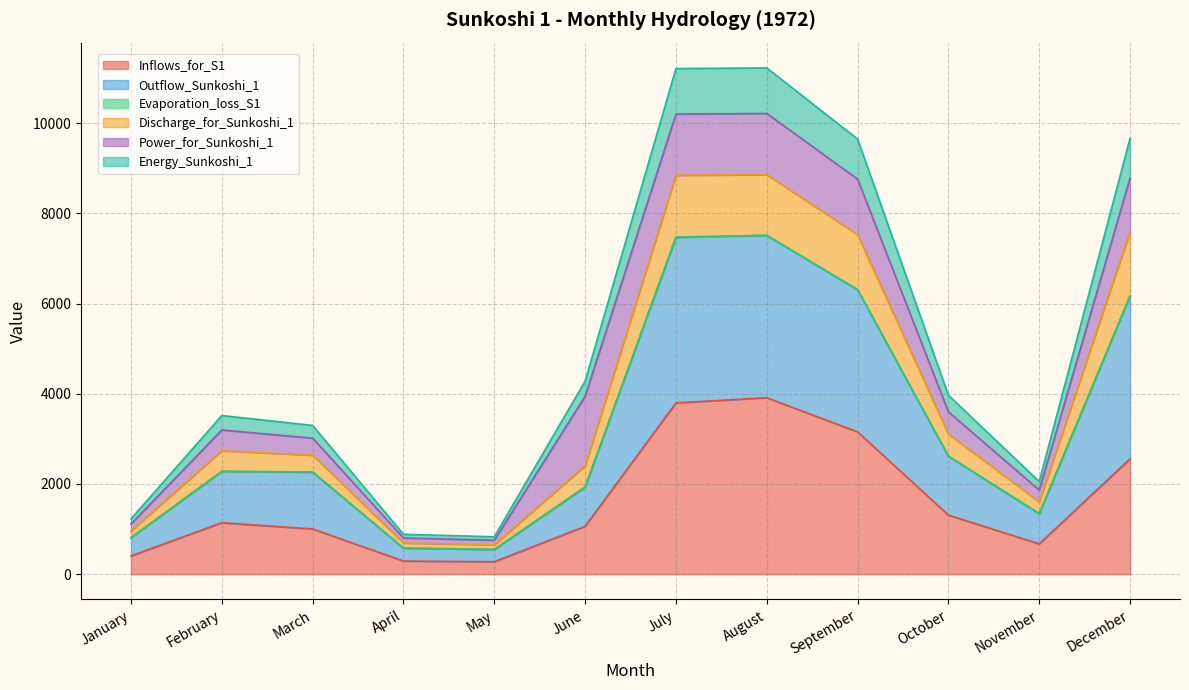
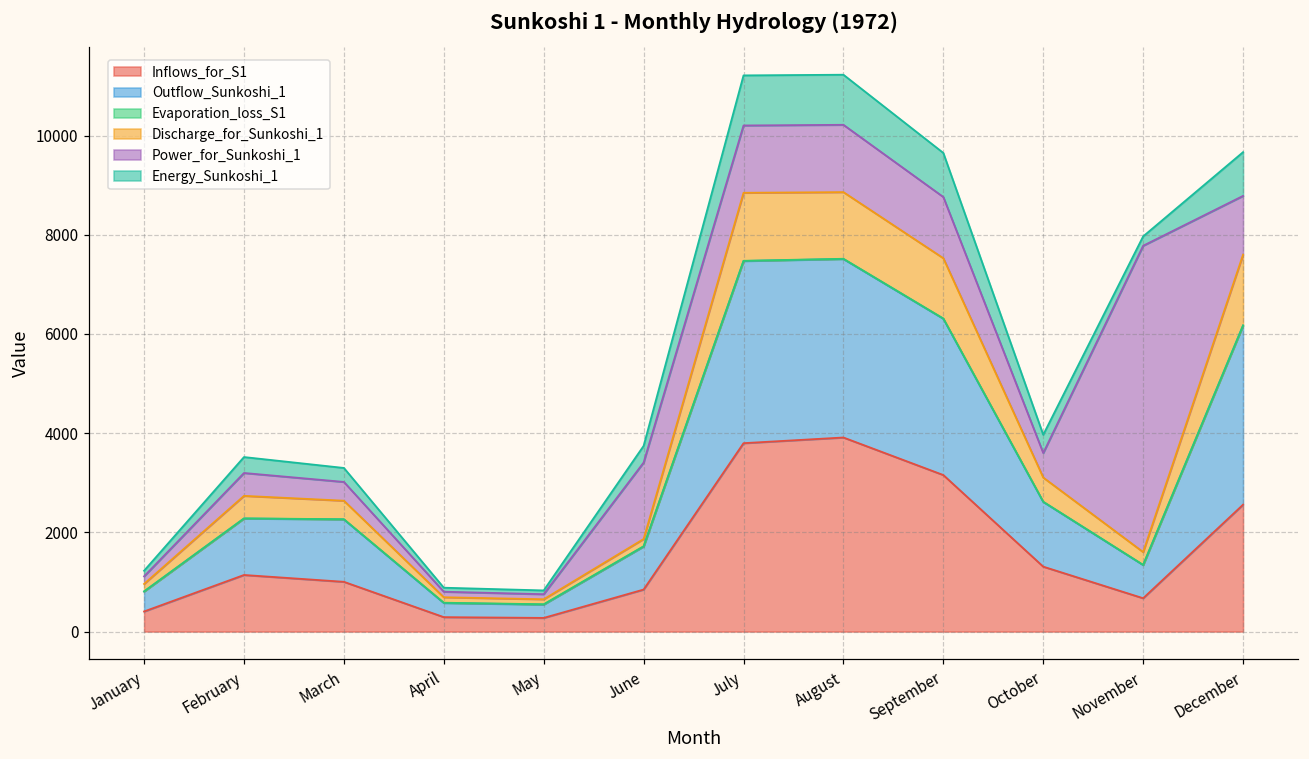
  {
    "Inflows_for_S1": {
      "January": 400,
      "February": 1100,
      "March": 1000,
      "April": 300,
      "May": 300,
-     "June": 1100,
+     "June": 800,
      "July": 3800,
      "August": 3900,
      "September": 3200,
      "October": 1300,
      "November": 700,
      "December": 2600
    },
    "Discharge_for_Sunkoshi_1": {
      "January": 200,
      "February": 500,
      "March": 400,
      "April": 100,
      "May": 100,
-     "June": 500,
+     "June": 100,
      "July": 1400,
      "August": 1300,
      "September": 1200,
      "October": 500,
      "November": 300,
      "December": 1400
    },
    "Power_for_Sunkoshi_1": {
      "January": 200,
      "February": 500,
      "March": 400,
      "April": 100,
      "May": 100,
      "June": 1500,
      "July": 1400,
      "August": 1400,
      "September": 1200,
      "October": 500,
-     "November": 300,
+     "November": 6200,
      "December": 1200
    }
  }
